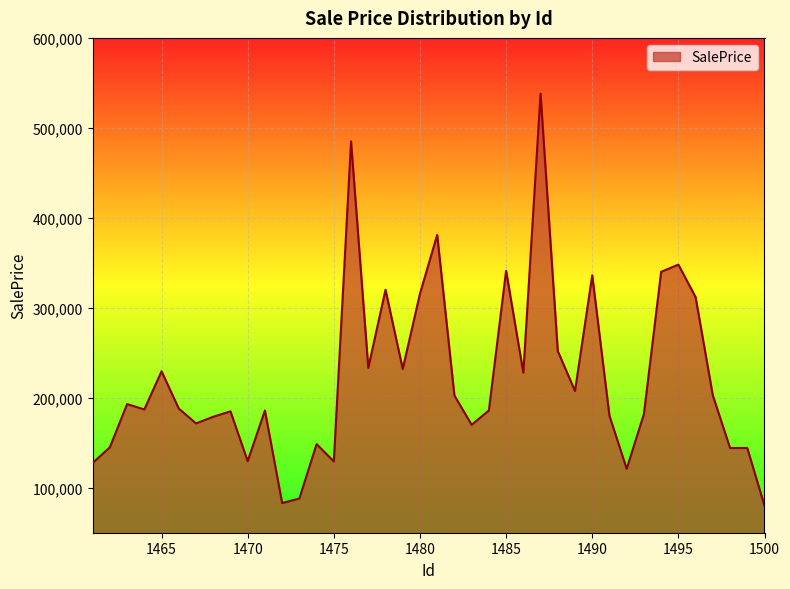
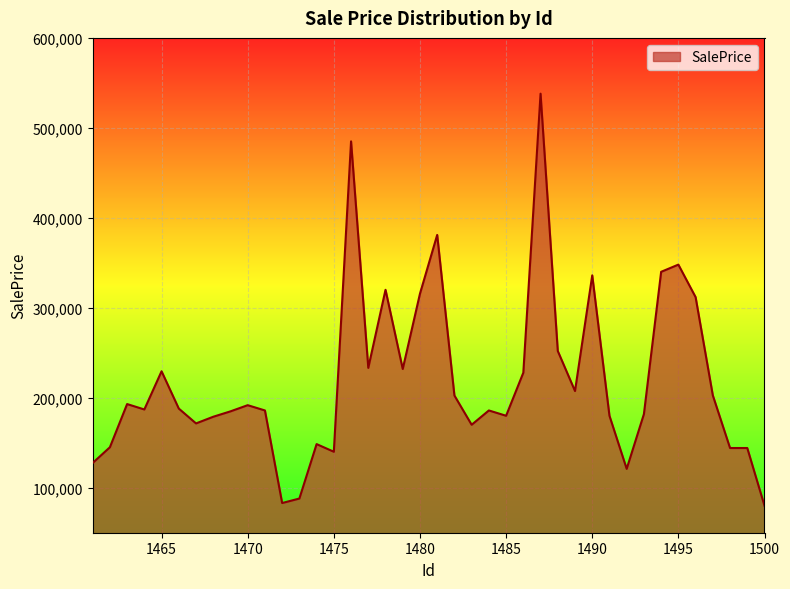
  {
    "1465": "230,000",
-   "1470": "130,000",
-   "1475": "130,000",
+   "1470": "190,000",
+   "1475": "140,000",
    "1480": "320,000",
-   "1485": "340,000",
+   "1485": "180,000",
    "1490": "340,000",
    "1495": "350,000",
    "1500": "80,000"
  }
